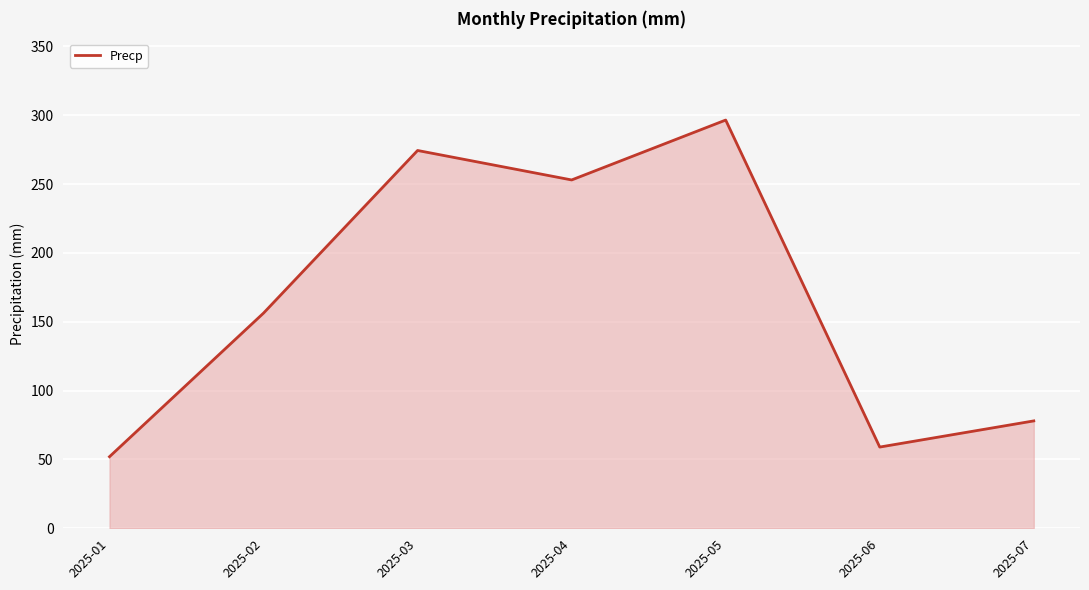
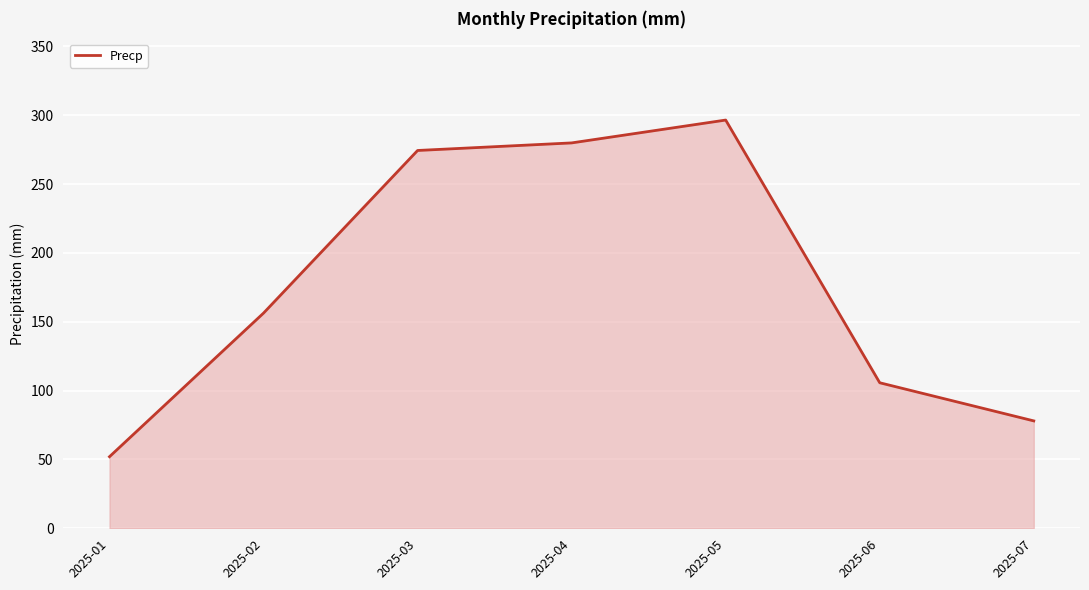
  {
    "2025-01": 52,
    "2025-02": 156,
    "2025-03": 274,
-   "2025-04": 253,
+   "2025-04": 280,
    "2025-05": 297,
-   "2025-06": 59,
+   "2025-06": 106,
    "2025-07": 78
  }
